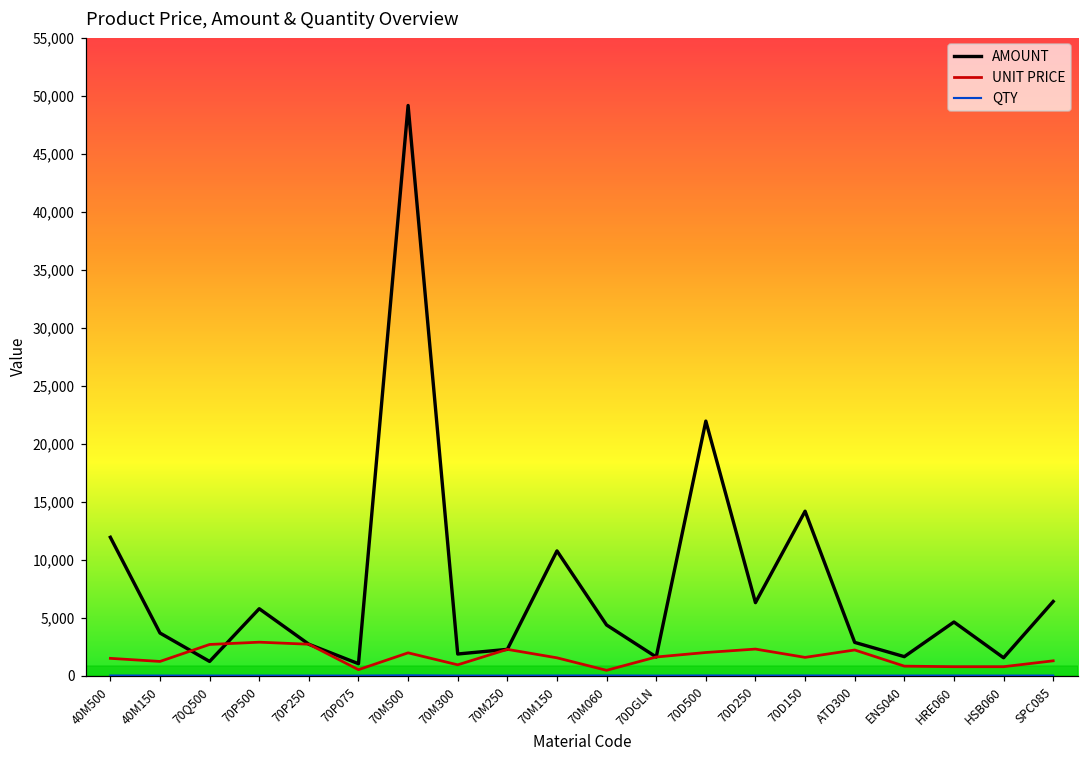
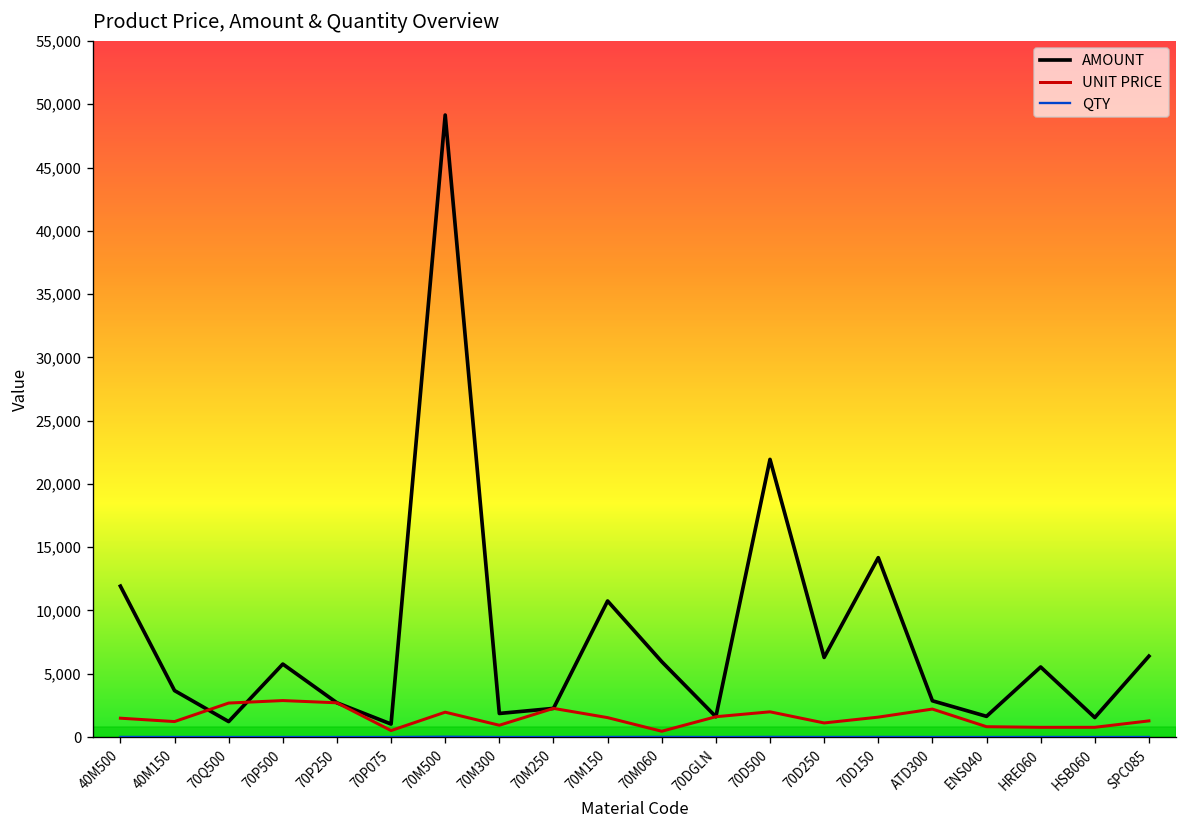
  {
    "AMOUNT": {
      "40M500": "11,900",
      "40M150": "3,700",
      "70Q500": "1,200",
      "70P500": "5,800",
      "70P075": "1,000",
      "70M500": "49,100",
      "70M300": "1,900",
      "70M150": "10,800",
-     "70M060": "4,400",
+     "70M060": "6,000",
      "70D500": "21,900",
      "70D250": "6,300",
      "70D150": "14,200",
      "ATD300": "2,900",
      "ENS040": "1,600",
-     "HRE060": "4,600",
+     "HRE060": "5,500",
      "HSB060": "1,500",
      "SPC085": "6,400"
    },
    "UNIT PRICE": {
      "40M500": "1,500",
      "40M150": "1,200",
      "70Q500": "2,700",
      "70P500": "2,900",
      "70M500": "2,000",
      "70M300": "900",
      "70M150": "1,500",
      "70D500": "2,000",
-     "70D250": "2,300",
+     "70D250": "1,100",
      "70D150": "1,600",
      "ATD300": "2,200",
      "ENS040": "800",
      "SPC085": "1,300"
    }
  }
